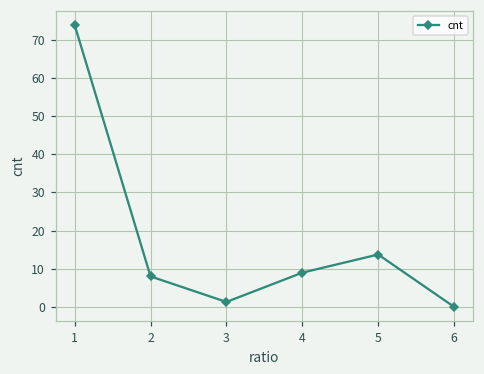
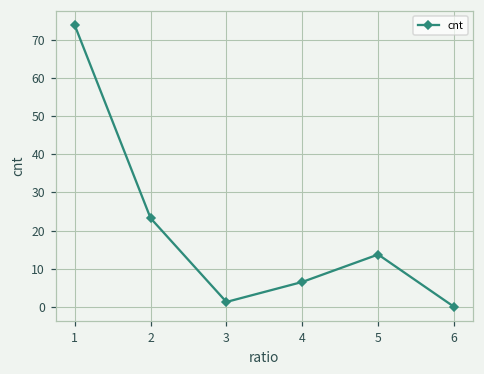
  {
    "1": 74,
-   "2": 8,
+   "2": 23,
    "3": 1,
-   "4": 9,
+   "4": 7,
    "5": 14,
    "6": 0
  }
